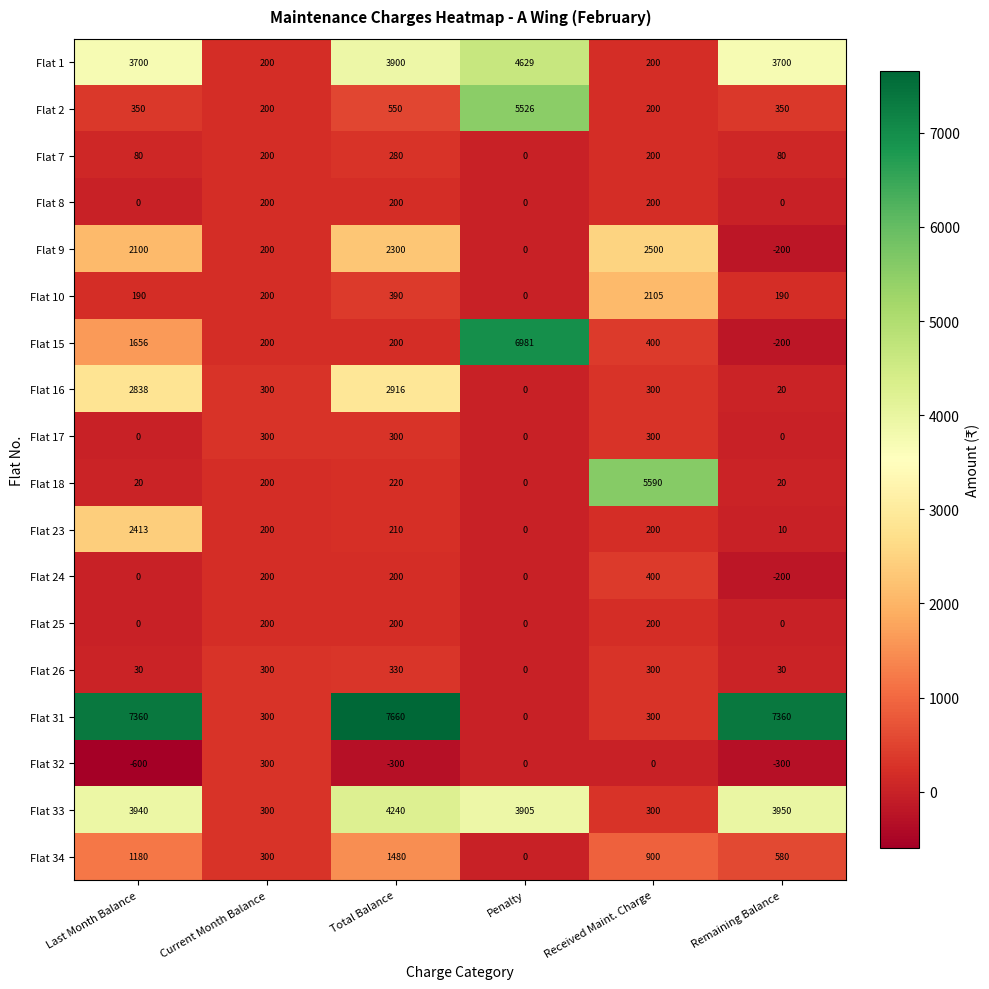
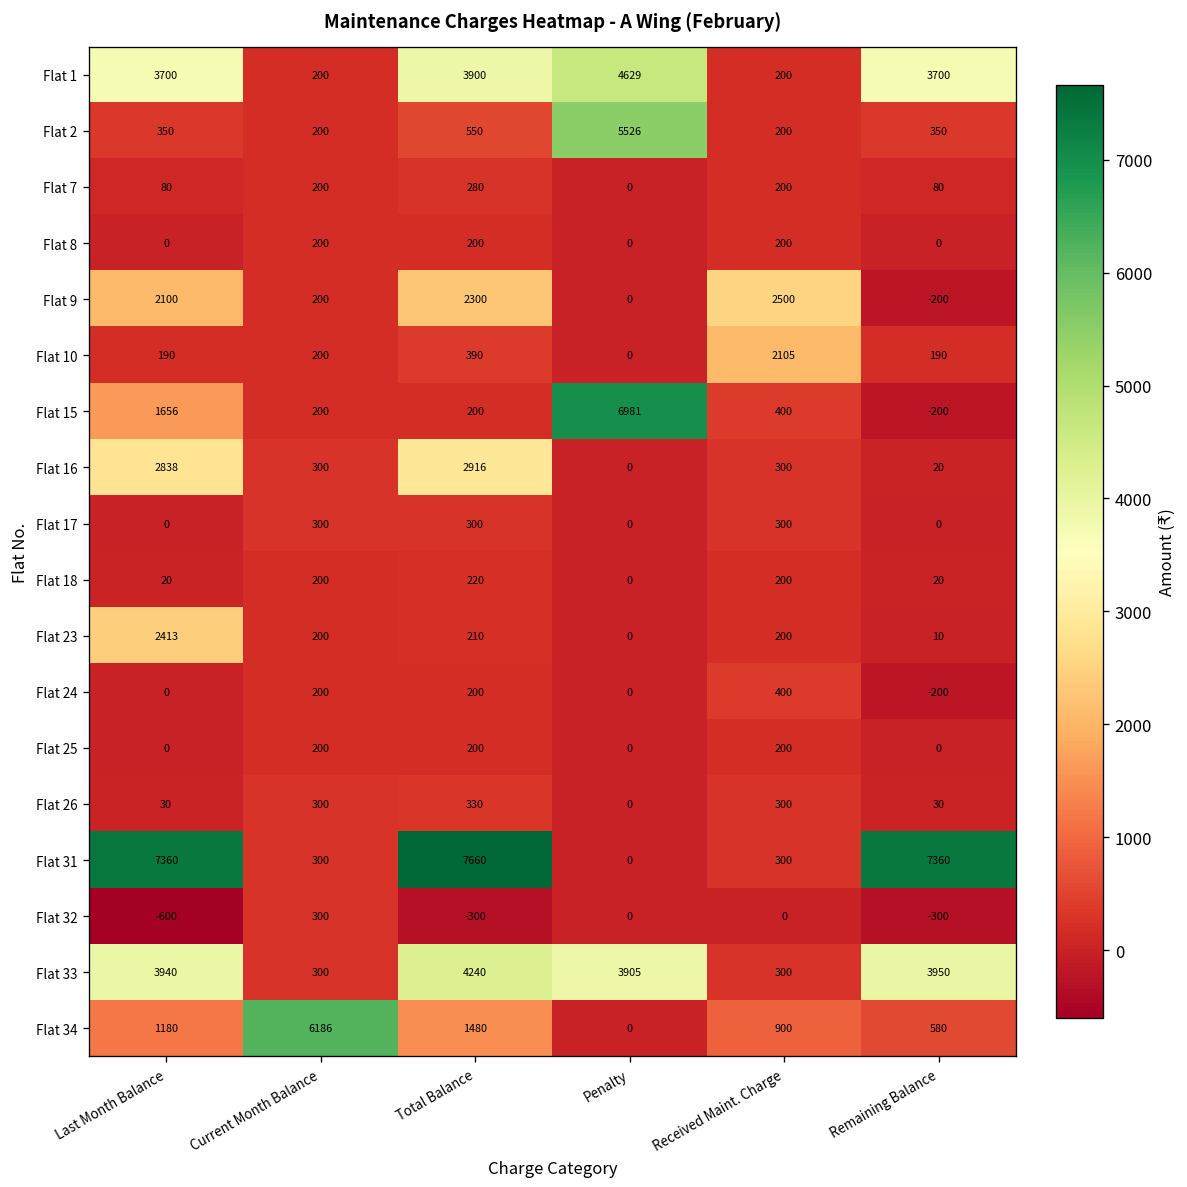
  {
    "Flat 1": {
      "Last Month Balance": 3700,
      "Current Month Balance": 200,
      "Total Balance": 3900,
      "Penalty": 4629,
      "Received Maint. Charge": 200,
      "Remaining Balance": 3700
    },
    "Flat 2": {
      "Last Month Balance": 350,
      "Current Month Balance": 200,
      "Total Balance": 550,
      "Penalty": 5526,
      "Received Maint. Charge": 200,
      "Remaining Balance": 350
    },
    "Flat 7": {
      "Last Month Balance": 80,
      "Current Month Balance": 200,
      "Total Balance": 280,
      "Penalty": 0,
      "Received Maint. Charge": 200,
      "Remaining Balance": 80
    },
    "Flat 8": {
      "Last Month Balance": 0,
      "Current Month Balance": 200,
      "Total Balance": 200,
      "Penalty": 0,
      "Received Maint. Charge": 200,
      "Remaining Balance": 0
    },
    "Flat 9": {
      "Last Month Balance": 2100,
      "Current Month Balance": 200,
      "Total Balance": 2300,
      "Penalty": 0,
      "Received Maint. Charge": 2500,
      "Remaining Balance": -200
    },
    "Flat 10": {
      "Last Month Balance": 190,
      "Current Month Balance": 200,
      "Total Balance": 390,
      "Penalty": 0,
      "Received Maint. Charge": 2105,
      "Remaining Balance": 190
    },
    "Flat 15": {
      "Last Month Balance": 1656,
      "Current Month Balance": 200,
      "Total Balance": 200,
      "Penalty": 6981,
      "Received Maint. Charge": 400,
      "Remaining Balance": -200
    },
    "Flat 16": {
      "Last Month Balance": 2838,
      "Current Month Balance": 300,
      "Total Balance": 2916,
      "Penalty": 0,
      "Received Maint. Charge": 300,
      "Remaining Balance": 20
    },
    "Flat 17": {
      "Last Month Balance": 0,
      "Current Month Balance": 300,
      "Total Balance": 300,
      "Penalty": 0,
      "Received Maint. Charge": 300,
      "Remaining Balance": 0
    },
    "Flat 18": {
      "Last Month Balance": 20,
      "Current Month Balance": 200,
      "Total Balance": 220,
      "Penalty": 0,
-     "Received Maint. Charge": 5590,
+     "Received Maint. Charge": 200,
      "Remaining Balance": 20
    },
    "Flat 23": {
      "Last Month Balance": 2413,
      "Current Month Balance": 200,
      "Total Balance": 210,
      "Penalty": 0,
      "Received Maint. Charge": 200,
      "Remaining Balance": 10
    },
    "Flat 24": {
      "Last Month Balance": 0,
      "Current Month Balance": 200,
      "Total Balance": 200,
      "Penalty": 0,
      "Received Maint. Charge": 400,
      "Remaining Balance": -200
    },
    "Flat 25": {
      "Last Month Balance": 0,
      "Current Month Balance": 200,
      "Total Balance": 200,
      "Penalty": 0,
      "Received Maint. Charge": 200,
      "Remaining Balance": 0
    },
    "Flat 26": {
      "Last Month Balance": 30,
      "Current Month Balance": 300,
      "Total Balance": 330,
      "Penalty": 0,
      "Received Maint. Charge": 300,
      "Remaining Balance": 30
    },
    "Flat 31": {
      "Last Month Balance": 7360,
      "Current Month Balance": 300,
      "Total Balance": 7660,
      "Penalty": 0,
      "Received Maint. Charge": 300,
      "Remaining Balance": 7360
    },
    "Flat 32": {
      "Last Month Balance": -600,
      "Current Month Balance": 300,
      "Total Balance": -300,
      "Penalty": 0,
      "Received Maint. Charge": 0,
      "Remaining Balance": -300
    },
    "Flat 33": {
      "Last Month Balance": 3940,
      "Current Month Balance": 300,
      "Total Balance": 4240,
      "Penalty": 3905,
      "Received Maint. Charge": 300,
      "Remaining Balance": 3950
    },
    "Flat 34": {
      "Last Month Balance": 1180,
-     "Current Month Balance": 300,
+     "Current Month Balance": 6186,
      "Total Balance": 1480,
      "Penalty": 0,
      "Received Maint. Charge": 900,
      "Remaining Balance": 580
    }
  }
